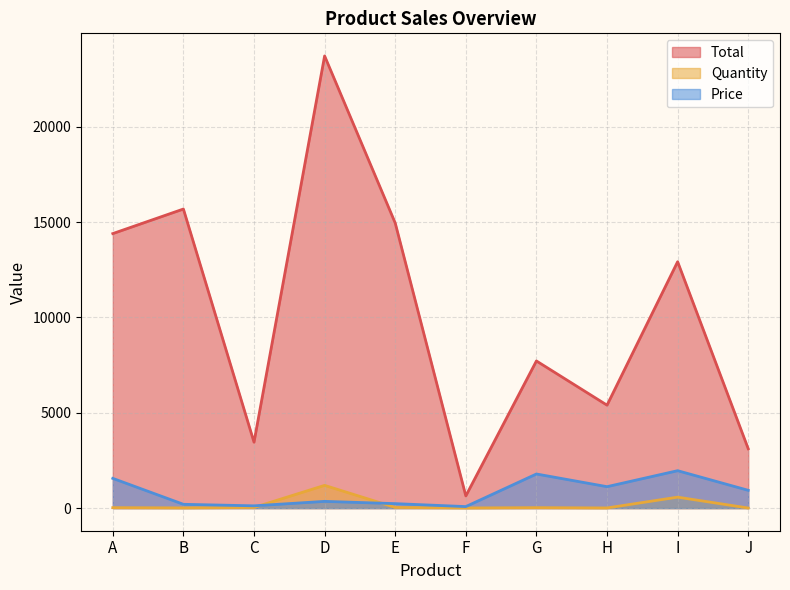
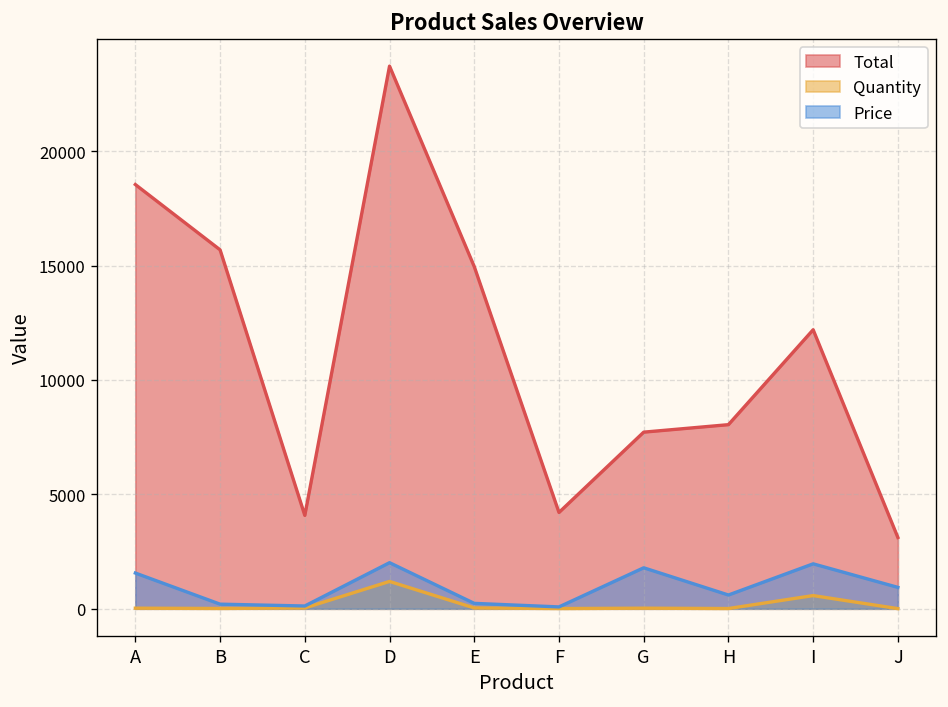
  {
    "Total": {
-     "A": 14400,
+     "A": 18500,
      "B": 15700,
-     "C": 3500,
+     "C": 4100,
      "D": 23700,
      "E": 15000,
-     "F": 600,
+     "F": 4200,
      "G": 7700,
-     "H": 5400,
-     "I": 12900,
+     "H": 8000,
+     "I": 12200,
      "J": 3100
    },
    "Quantity": {
      "A": 0,
      "B": 0,
      "D": 1200,
      "E": 0,
      "G": 0,
      "H": 0,
      "I": 600,
      "J": 0
    },
    "Price": {
      "A": 1600,
      "B": 200,
-     "D": 400,
+     "D": 2000,
      "E": 200,
      "G": 1800,
-     "H": 1100,
+     "H": 600,
      "I": 2000,
      "J": 900
    }
  }
